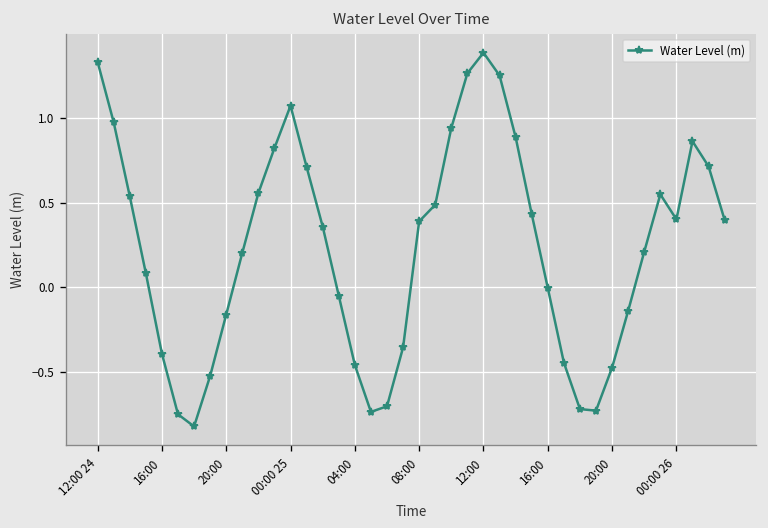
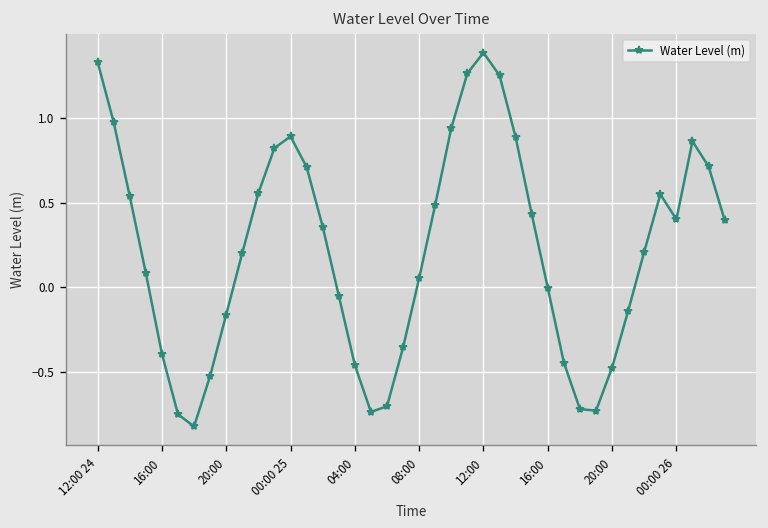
  {
    "12:00 24": 1.33,
-   "00:00 25": 1.07,
+   "00:00 25": 0.89,
    "04:00": -0.46,
-   "08:00": 0.39,
+   "08:00": 0.05,
    "12:00": 1.39,
    "00:00 26": 0.40
  }
